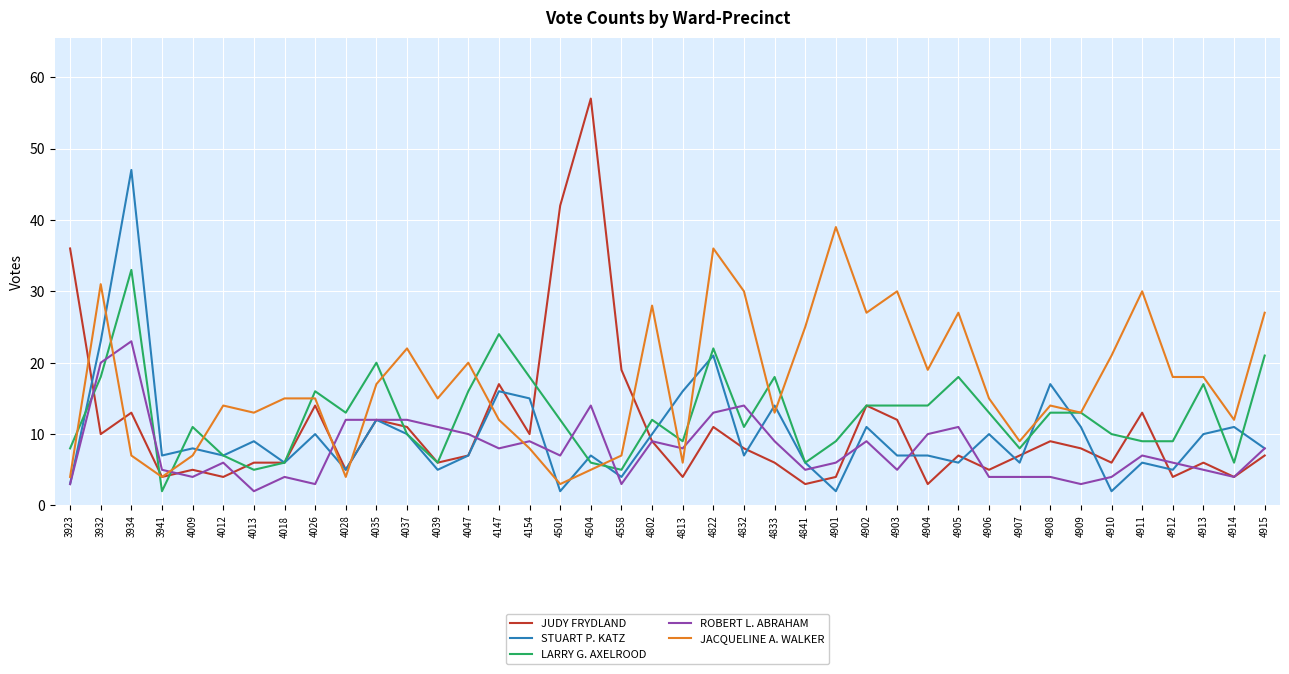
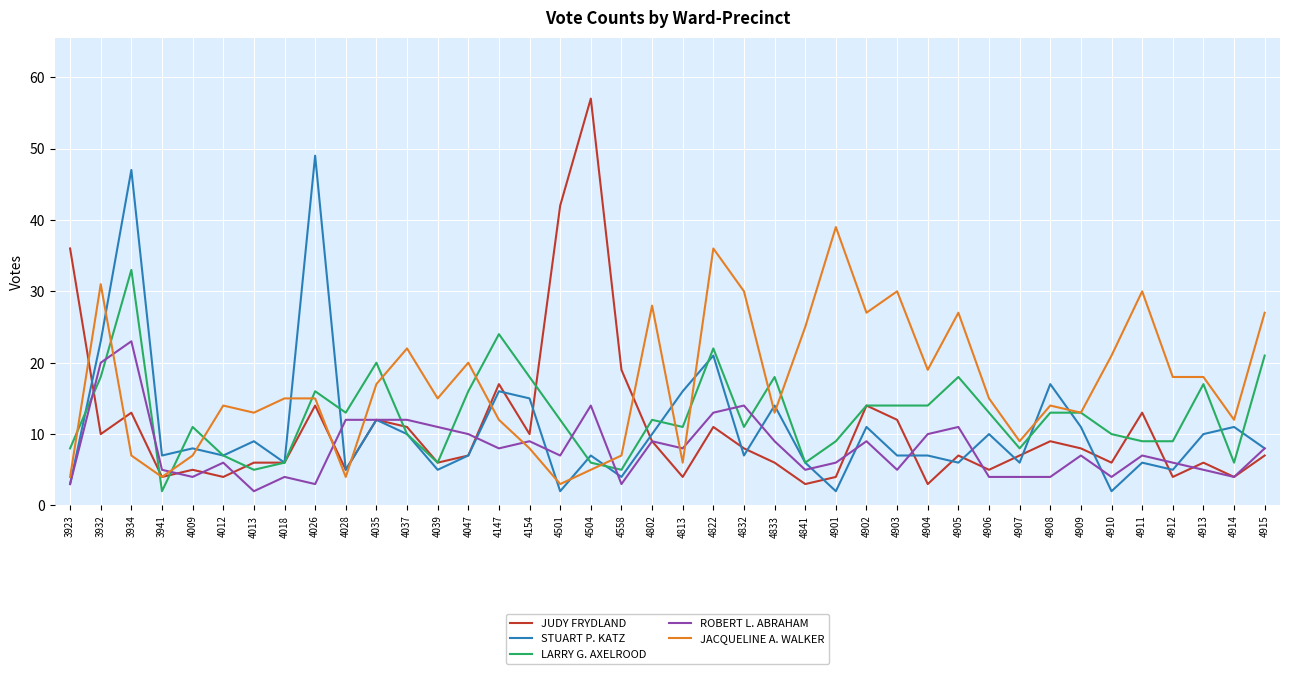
  {
    "JUDY FRYDLAND": {
      "3923": 36,
      "3932": 10,
      "3934": 13,
      "4009": 5,
      "4012": 4,
      "4013": 6,
      "4026": 14,
      "4037": 11,
      "4147": 17,
      "4154": 10,
      "4501": 42,
      "4504": 57,
      "4558": 19,
      "4813": 4,
      "4822": 11,
      "4832": 8,
      "4833": 6,
      "4841": 3,
      "4901": 4,
      "4903": 12,
      "4904": 3,
      "4905": 7,
      "4906": 5,
      "4907": 7,
      "4908": 9,
      "4909": 8,
      "4910": 6,
      "4911": 13,
      "4912": 4,
      "4913": 6,
      "4915": 7
    },
    "STUART P. KATZ": {
      "3932": 23,
      "3934": 47,
      "3941": 7,
      "4009": 8,
      "4013": 9,
-     "4026": 10,
+     "4026": 49,
      "4039": 5,
      "4147": 16,
      "4154": 15,
      "4501": 2,
      "4504": 7,
      "4558": 4,
      "4802": 10,
      "4813": 16,
      "4822": 21,
      "4832": 7,
      "4833": 14,
      "4901": 2,
      "4902": 11,
      "4903": 7,
      "4904": 7,
      "4905": 6,
      "4906": 10,
      "4907": 6,
      "4908": 17,
      "4909": 11,
      "4910": 2,
      "4911": 6,
      "4912": 5,
      "4913": 10,
      "4914": 11
    },
    "LARRY G. AXELROOD": {
      "3923": 8,
      "3932": 18,
      "3934": 33,
      "3941": 2,
      "4009": 11,
      "4013": 5,
      "4026": 16,
      "4028": 13,
      "4035": 20,
      "4047": 16,
      "4147": 24,
      "4154": 18,
      "4501": 12,
      "4504": 6,
      "4558": 5,
      "4802": 12,
-     "4813": 9,
+     "4813": 11,
      "4822": 22,
      "4832": 11,
      "4833": 18,
      "4901": 9,
      "4903": 14,
      "4904": 14,
      "4905": 18,
      "4906": 13,
      "4907": 8,
      "4908": 13,
      "4910": 10,
      "4911": 9,
      "4912": 9,
      "4913": 17,
      "4914": 6,
      "4915": 21
    },
    "ROBERT L. ABRAHAM": {
      "3932": 20,
      "3934": 23,
      "3941": 5,
      "4009": 4,
      "4012": 6,
      "4013": 2,
      "4018": 4,
      "4026": 3,
      "4028": 12,
      "4037": 12,
      "4039": 11,
      "4047": 10,
      "4147": 8,
      "4154": 9,
      "4501": 7,
      "4504": 14,
      "4558": 3,
      "4813": 8,
      "4822": 13,
      "4832": 14,
      "4833": 9,
      "4841": 5,
      "4901": 6,
      "4902": 9,
      "4903": 5,
      "4904": 10,
      "4905": 11,
      "4906": 4,
      "4907": 4,
      "4908": 4,
-     "4909": 3,
+     "4909": 7,
      "4910": 4,
      "4911": 7,
      "4912": 6,
      "4913": 5
    },
    "JACQUELINE A. WALKER": {
      "3923": 4,
      "3932": 31,
      "3934": 7,
      "4009": 7,
      "4012": 14,
      "4013": 13,
      "4018": 15,
      "4026": 15,
      "4028": 4,
      "4035": 17,
      "4037": 22,
      "4039": 15,
      "4047": 20,
      "4147": 12,
      "4154": 8,
      "4501": 3,
      "4504": 5,
      "4558": 7,
      "4802": 28,
      "4813": 6,
      "4822": 36,
      "4832": 30,
      "4833": 13,
      "4841": 25,
      "4901": 39,
      "4902": 27,
      "4903": 30,
      "4904": 19,
      "4905": 27,
      "4906": 15,
      "4907": 9,
      "4908": 14,
      "4910": 21,
      "4911": 30,
      "4912": 18,
      "4913": 18,
      "4914": 12,
      "4915": 27
    }
  }
